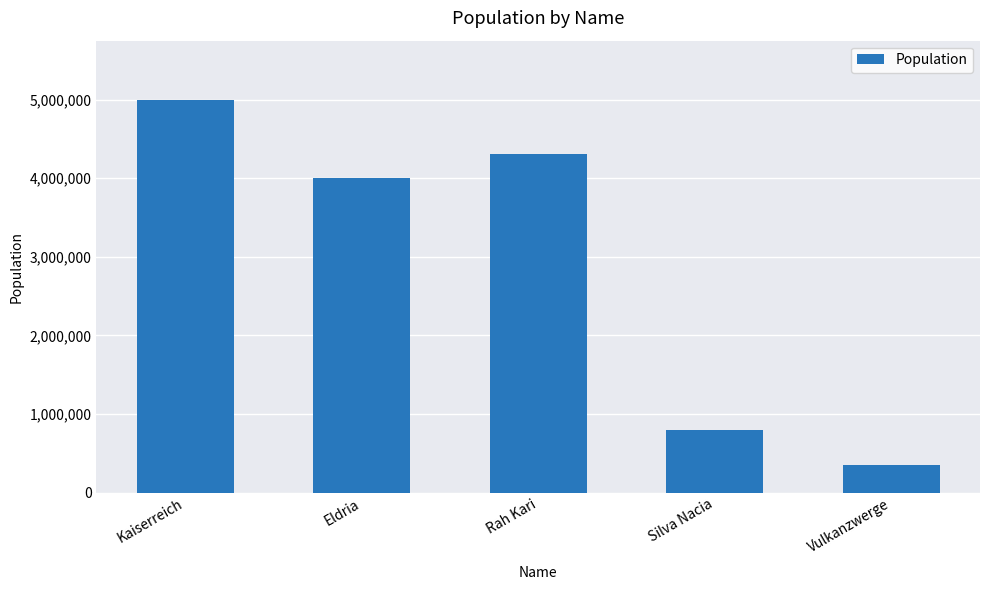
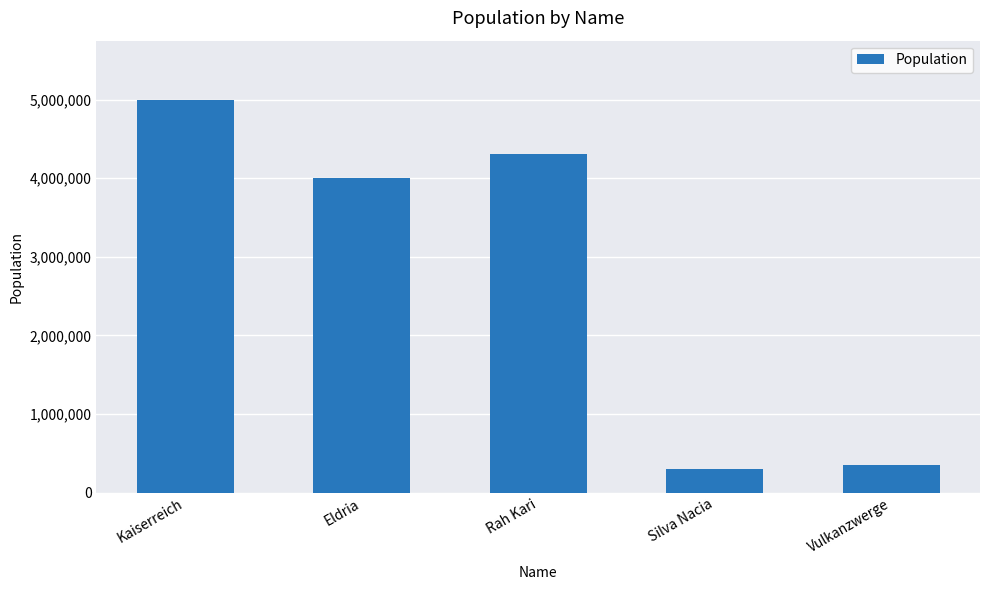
  {
    "Kaiserreich": "5,000,000",
    "Eldria": "4,000,000",
    "Rah Kari": "4,300,000",
-   "Silva Nacia": "800,000",
+   "Silva Nacia": "300,000",
    "Vulkanzwerge": "400,000"
  }
